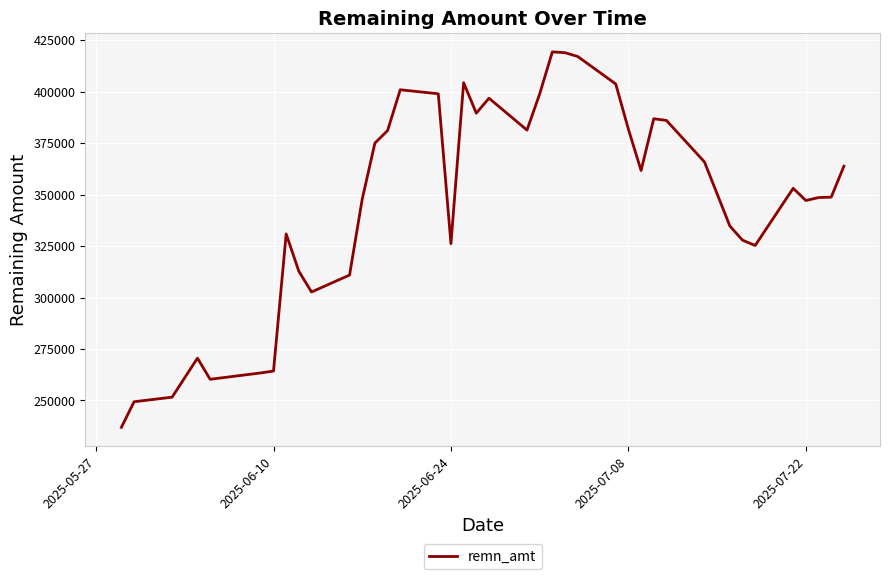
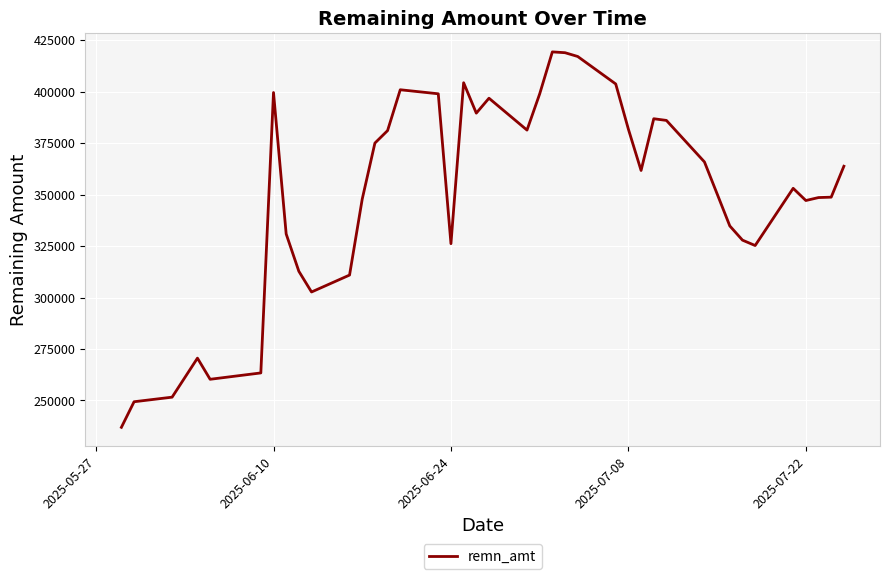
  {
-   "2025-06-10": 264000,
+   "2025-06-10": 400000,
    "2025-06-24": 326000,
    "2025-07-08": 382000,
    "2025-07-22": 347000
  }
